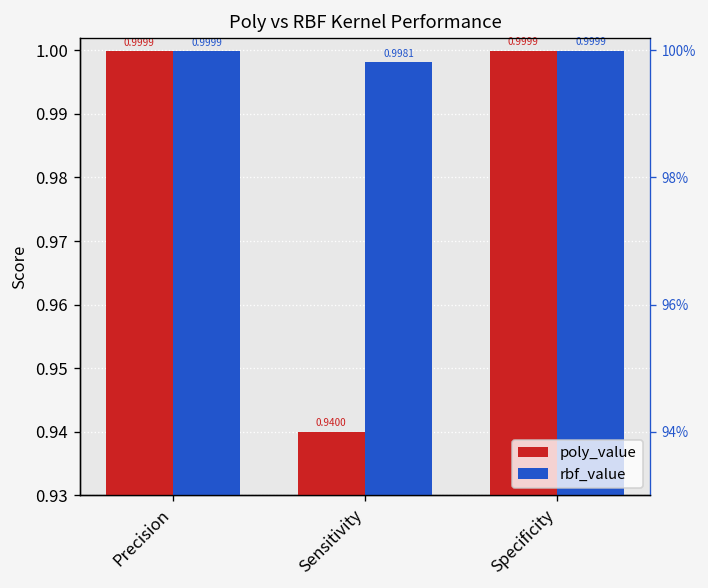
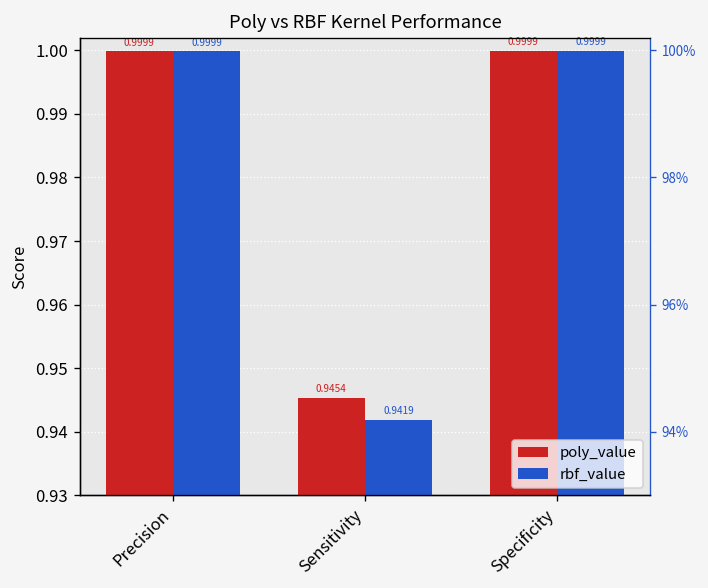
  {
    "poly_value": {
      "Precision": 0.9999,
-     "Sensitivity": 0.9400,
+     "Sensitivity": 0.9454,
      "Specificity": 0.9999
    },
    "rbf_value": {
      "Precision": 0.9999,
-     "Sensitivity": 0.9981,
+     "Sensitivity": 0.9419,
      "Specificity": 0.9999
    }
  }
